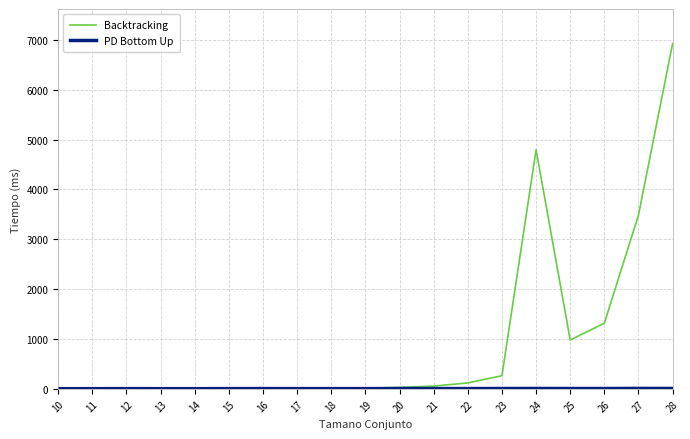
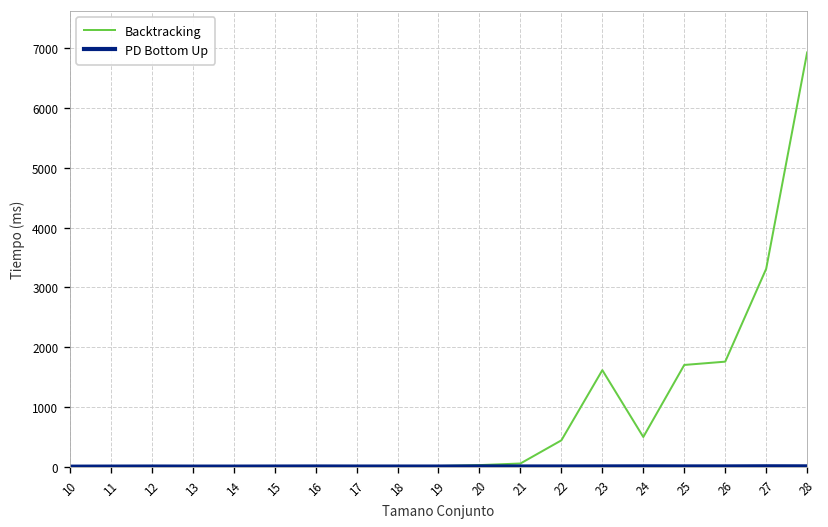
  {
    "Backtracking": {
-     "22": 100,
-     "23": 300,
-     "24": 4800,
-     "25": 1000,
-     "26": 1300,
-     "27": 3500,
+     "22": 400,
+     "23": 1600,
+     "24": 500,
+     "25": 1700,
+     "26": 1800,
+     "27": 3300,
      "28": 6900
    },
    "PD Bottom Up": {
      "22": 0,
      "23": 0,
      "24": 0,
      "25": 0,
      "26": 0,
      "27": 0,
      "28": 0
    }
  }
